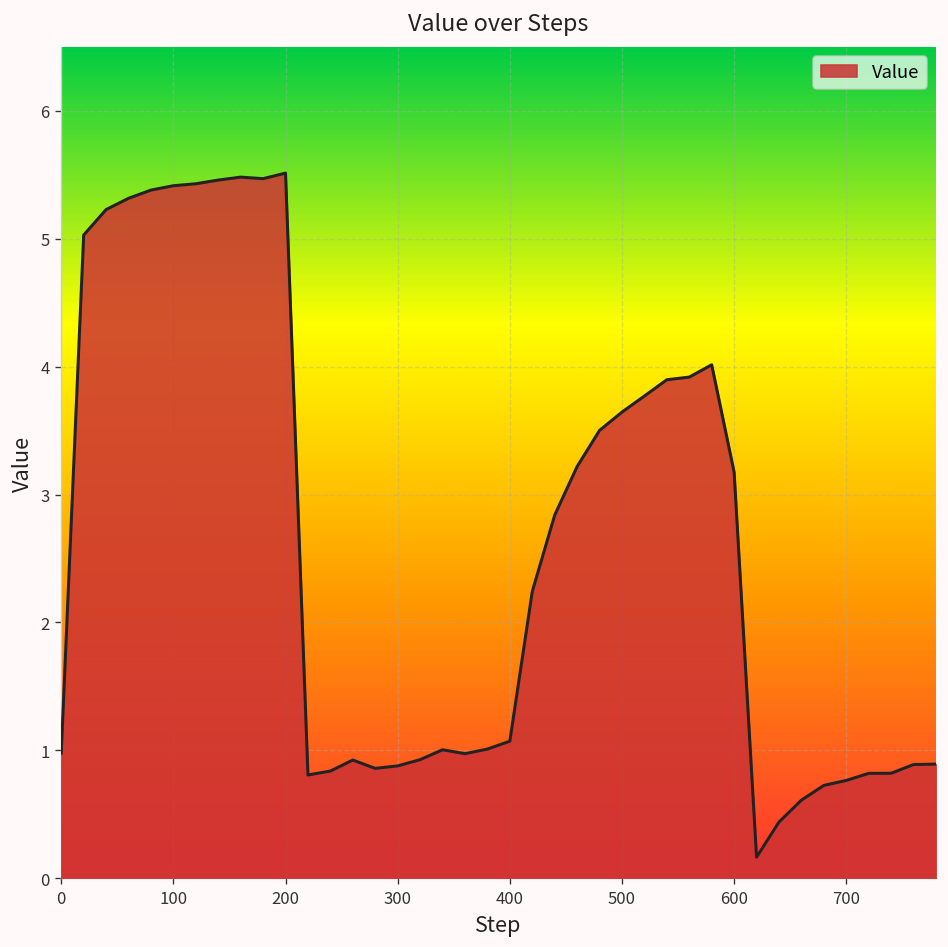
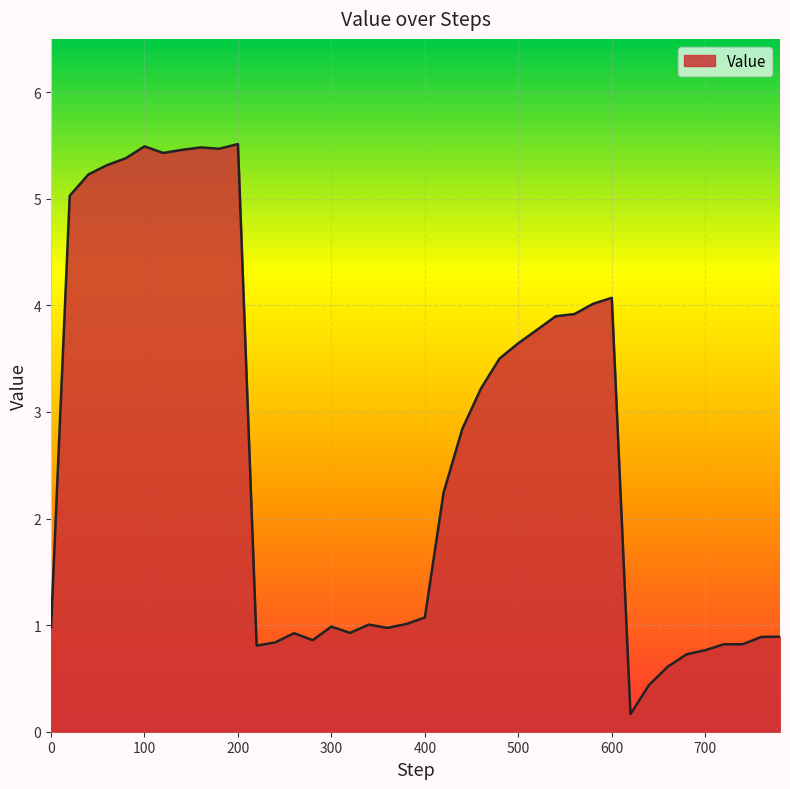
  {
    "0": 0.98,
-   "100": 5.41,
+   "100": 5.49,
    "200": 5.51,
-   "300": 0.88,
+   "300": 0.99,
    "400": 1.07,
    "500": 3.64,
-   "600": 3.17,
+   "600": 4.07,
    "700": 0.76
  }
